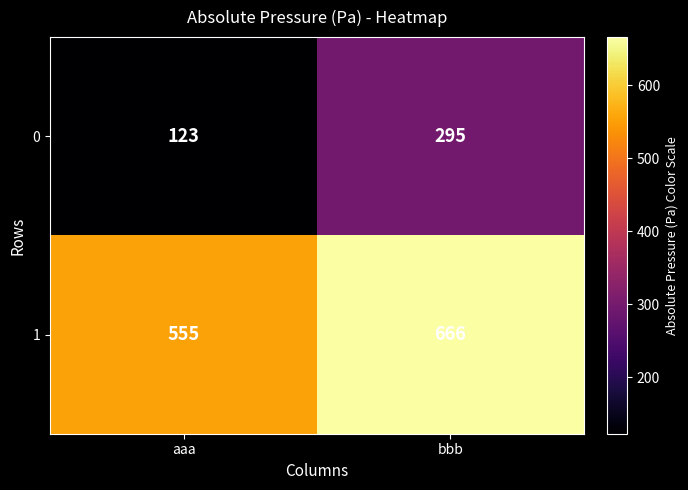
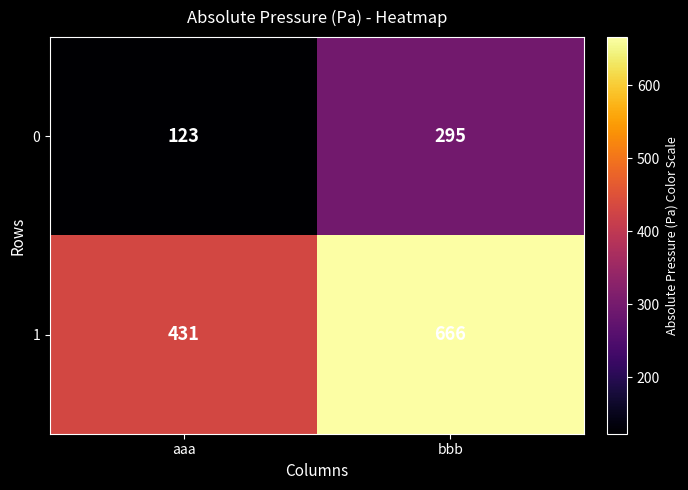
  {
    "0": {
      "aaa": 123,
      "bbb": 295
    },
    "1": {
-     "aaa": 555,
+     "aaa": 431,
      "bbb": 666
    }
  }
